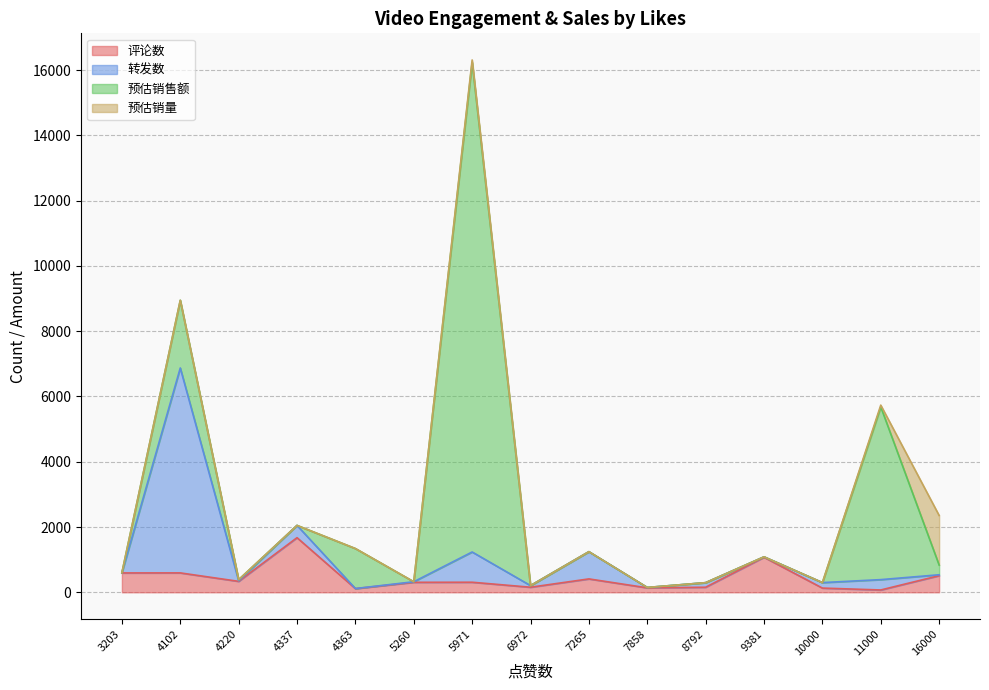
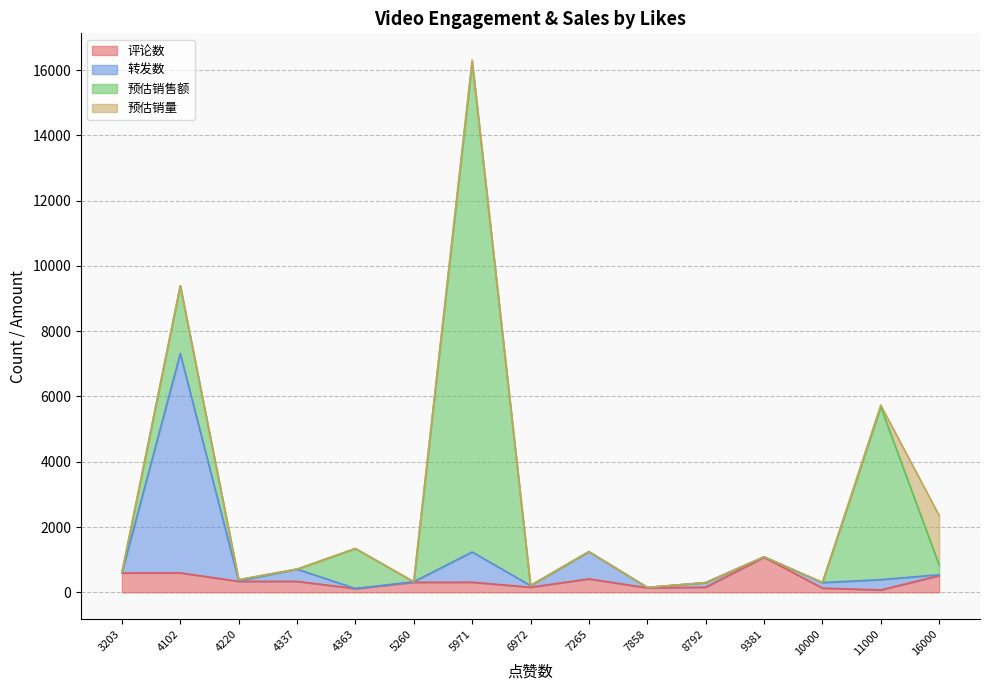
  {
    "评论数": {
      "4102": 600,
-     "4337": 1700,
+     "4337": 300,
      "5971": 300,
      "7265": 400,
      "8792": 200,
      "10000": 100,
      "11000": 100
    },
    "转发数": {
-     "4102": 6300,
+     "4102": 6700,
      "5971": 900,
      "11000": 300
    },
    "预估销售额": {
      "16000": 300
    },
    "预估销量": {
      "16000": 1500
    }
  }
